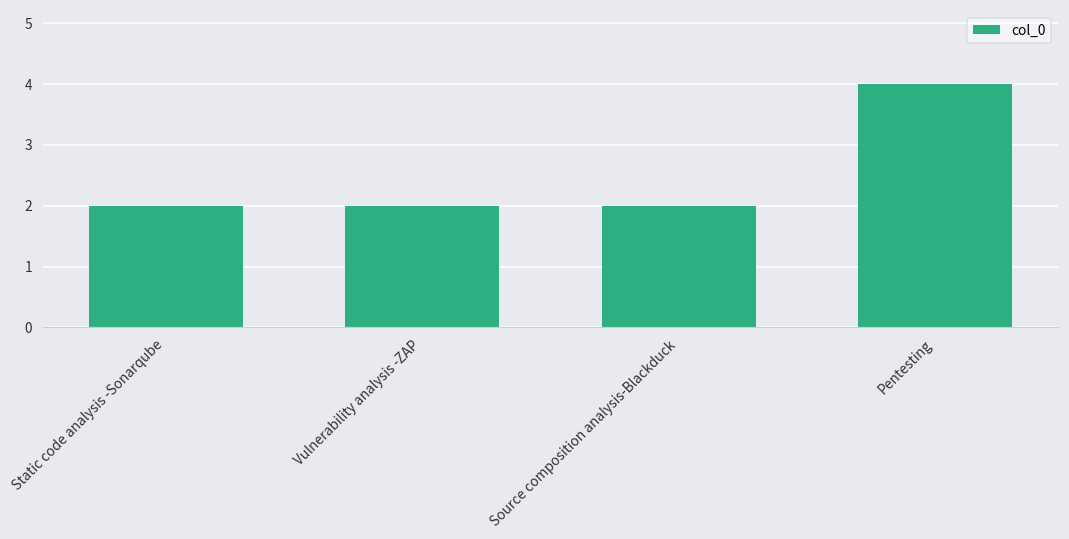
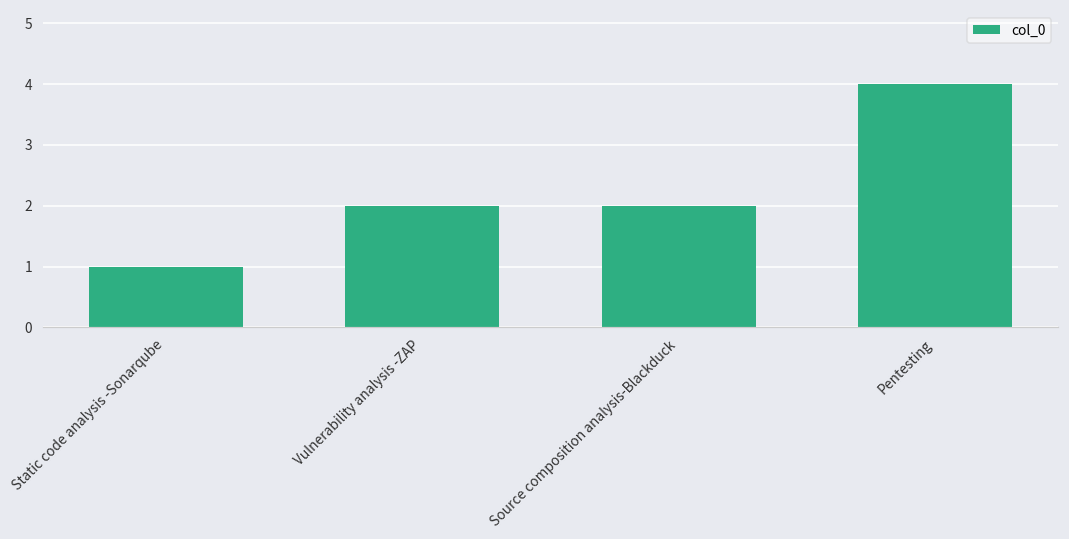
  {
-   "Static code analysis -Sonarqube": 2,
+   "Static code analysis -Sonarqube": 1,
    "Vulnerability analysis -ZAP": 2,
    "Source composition analysis-Blackduck": 2,
    "Pentesting": 4
  }
